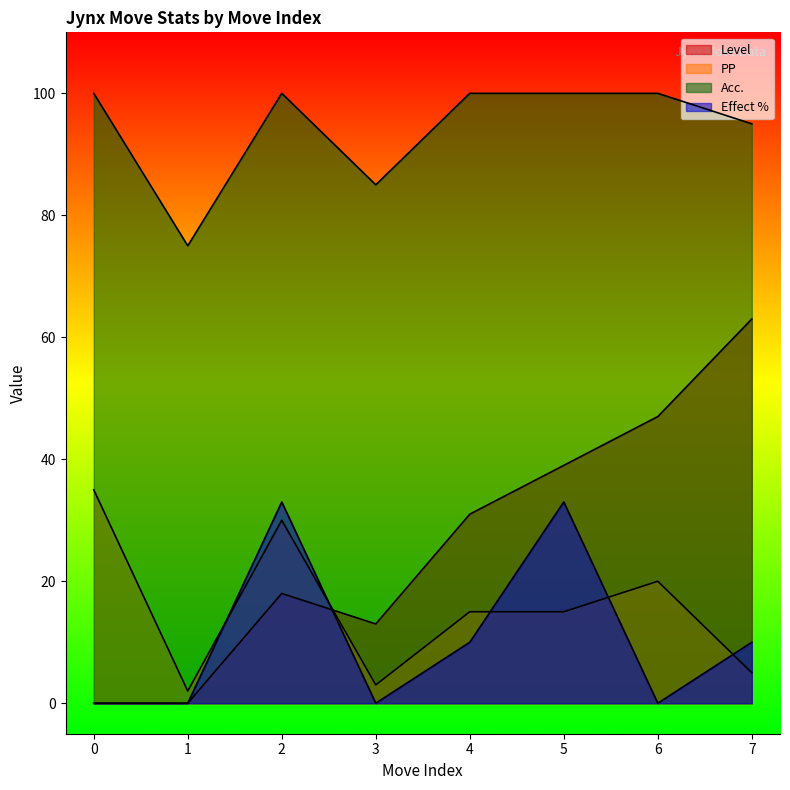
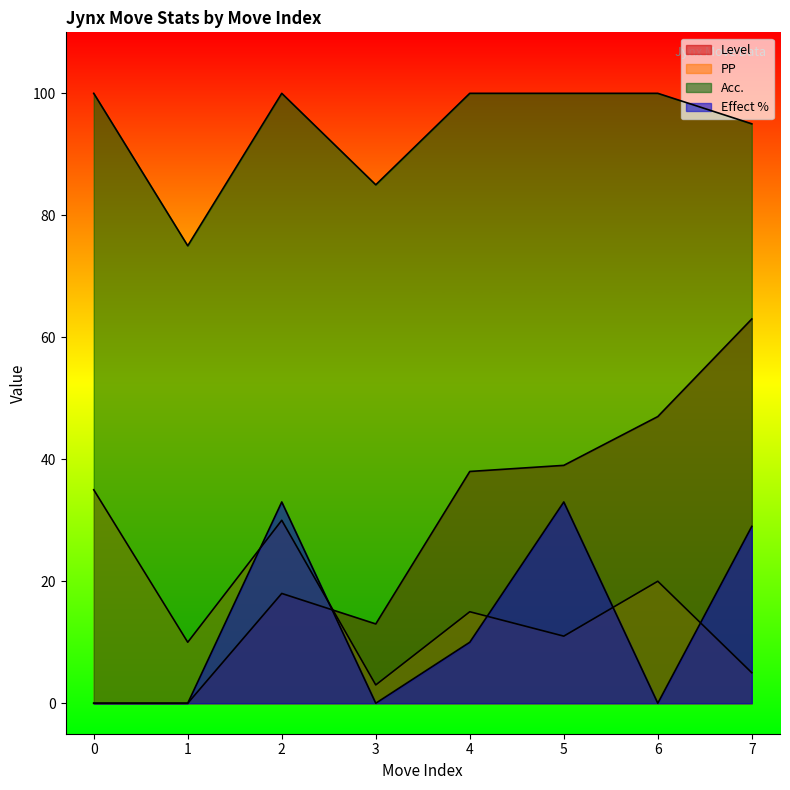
  {
    "Level": {
      "2": 18,
      "3": 13,
-     "4": 31,
+     "4": 38,
      "5": 39,
      "6": 47,
      "7": 63
    },
    "PP": {
      "0": 35,
-     "1": 2,
+     "1": 10,
      "2": 30,
      "3": 3,
      "4": 15,
-     "5": 15,
+     "5": 11,
      "6": 20,
      "7": 5
    },
    "Acc.": {
      "0": 100,
      "1": 75,
      "2": 100,
      "3": 85,
      "4": 100,
      "5": 100,
      "6": 100,
      "7": 95
    },
    "Effect %": {
      "2": 33,
      "3": 0,
      "4": 10,
      "5": 33,
      "6": 0,
-     "7": 10
+     "7": 29
    }
  }
